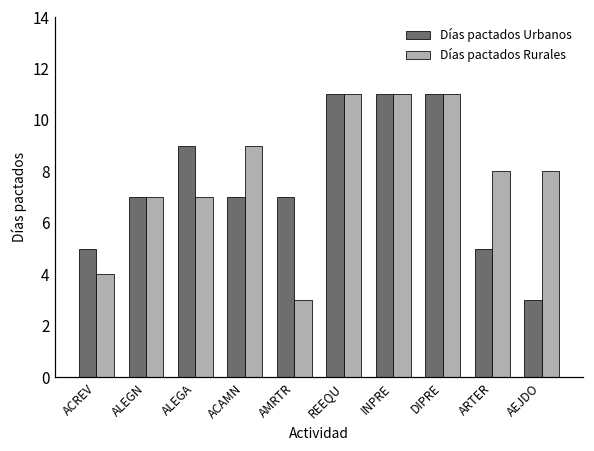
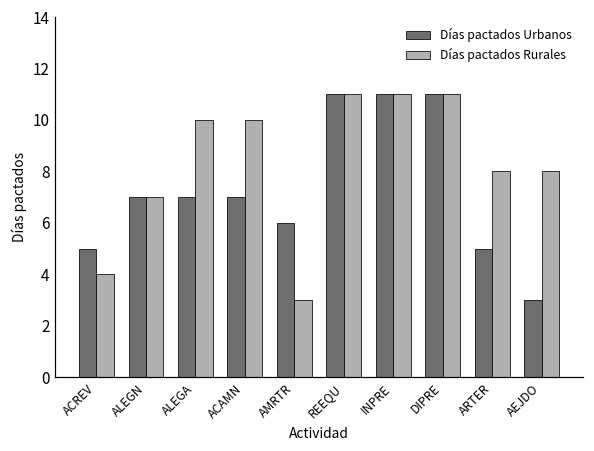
  {
    "Días pactados Urbanos": {
      "ACREV": 5,
      "ALEGN": 7,
-     "ALEGA": 9,
+     "ALEGA": 7,
      "ACAMN": 7,
-     "AMRTR": 7,
+     "AMRTR": 6,
      "REEQU": 11,
      "INPRE": 11,
      "DIPRE": 11,
      "ARTER": 5,
      "AEJDO": 3
    },
    "Días pactados Rurales": {
      "ACREV": 4,
      "ALEGN": 7,
-     "ALEGA": 7,
-     "ACAMN": 9,
+     "ALEGA": 10,
+     "ACAMN": 10,
      "AMRTR": 3,
      "REEQU": 11,
      "INPRE": 11,
      "DIPRE": 11,
      "ARTER": 8,
      "AEJDO": 8
    }
  }
